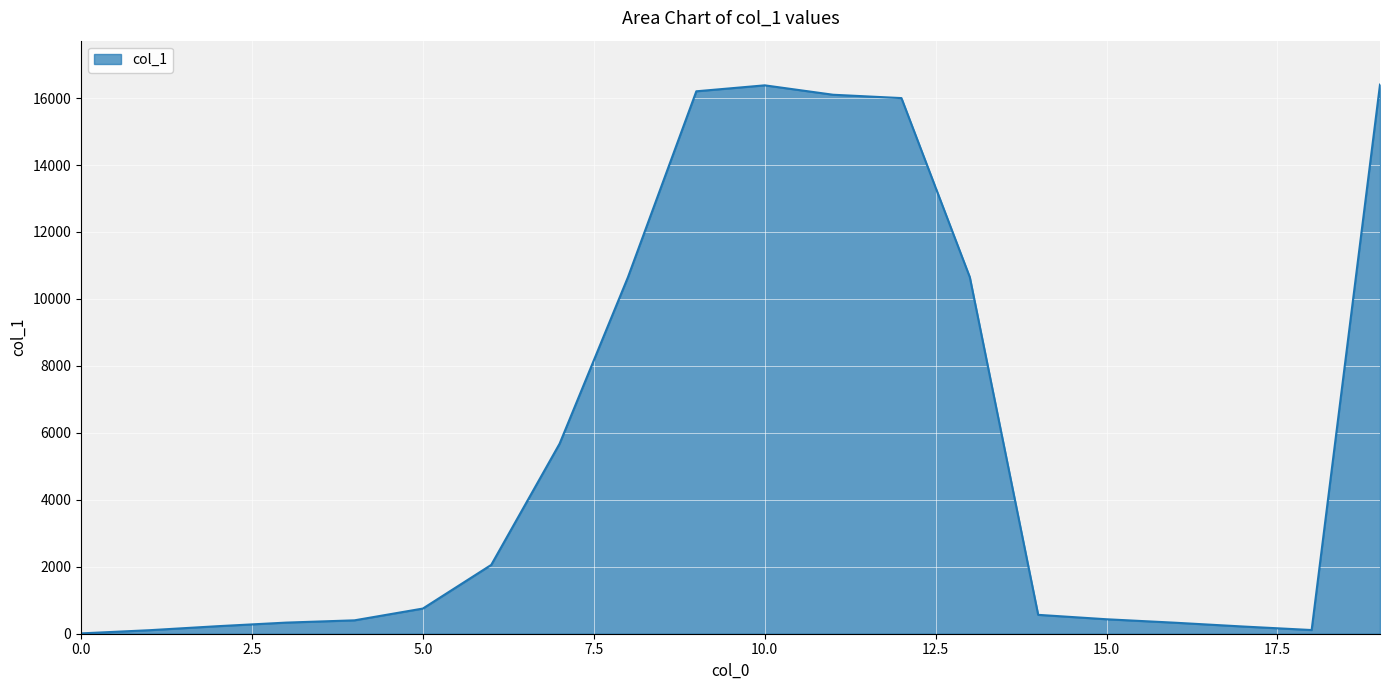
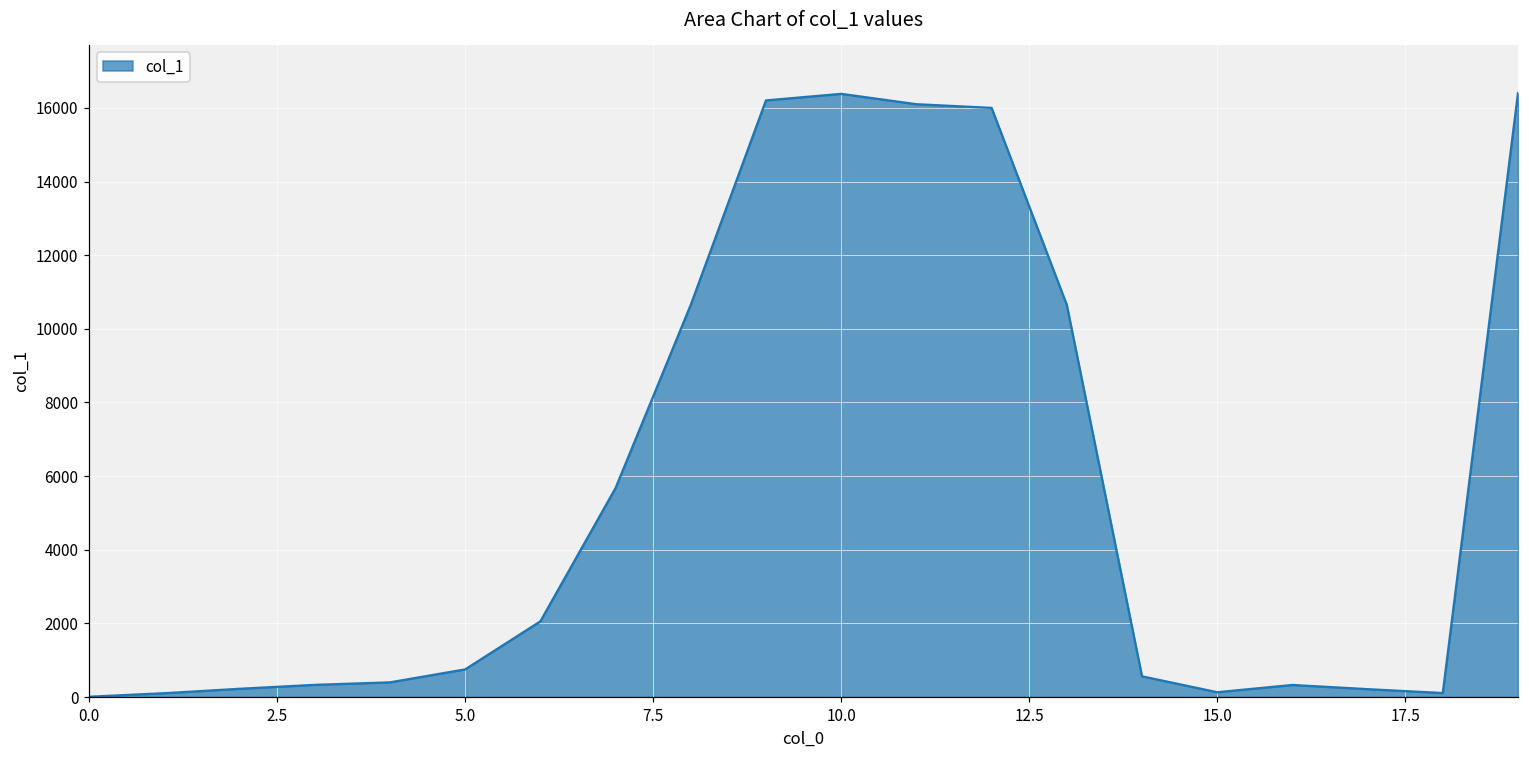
  {
    "0.0": 0,
    "5.0": 800,
    "10.0": 16400,
-   "15.0": 400
+   "15.0": 100
  }
